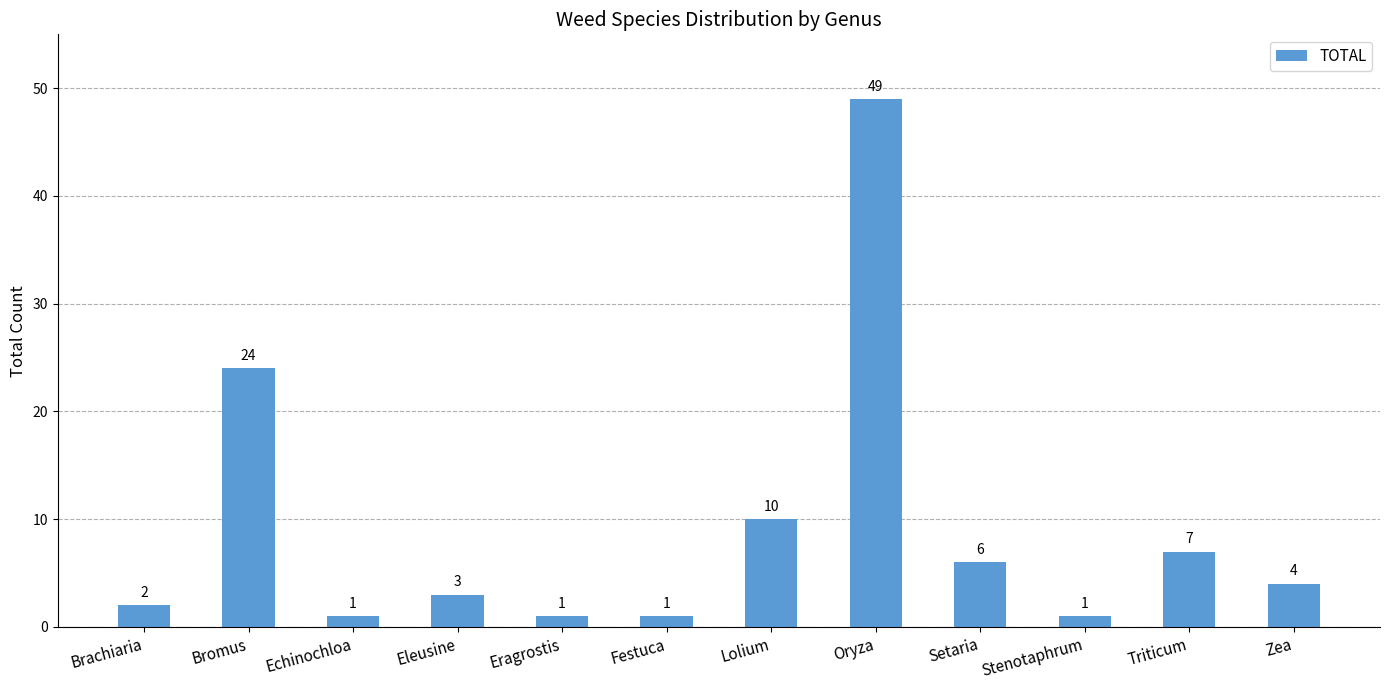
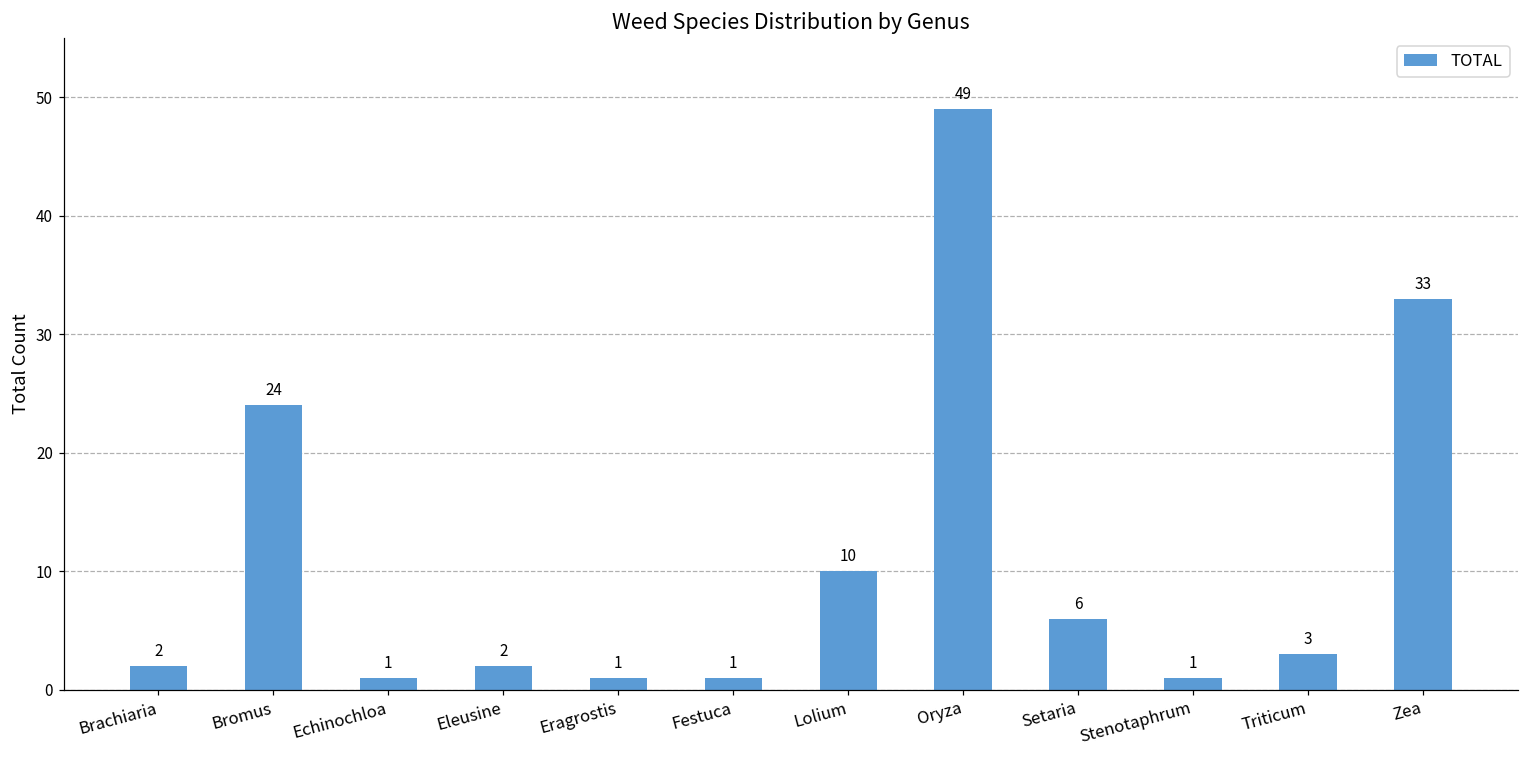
  {
    "Brachiaria": 2,
    "Bromus": 24,
    "Echinochloa": 1,
-   "Eleusine": 3,
+   "Eleusine": 2,
    "Eragrostis": 1,
    "Festuca": 1,
    "Lolium": 10,
    "Oryza": 49,
    "Setaria": 6,
    "Stenotaphrum": 1,
-   "Triticum": 7,
-   "Zea": 4
+   "Triticum": 3,
+   "Zea": 33
  }
